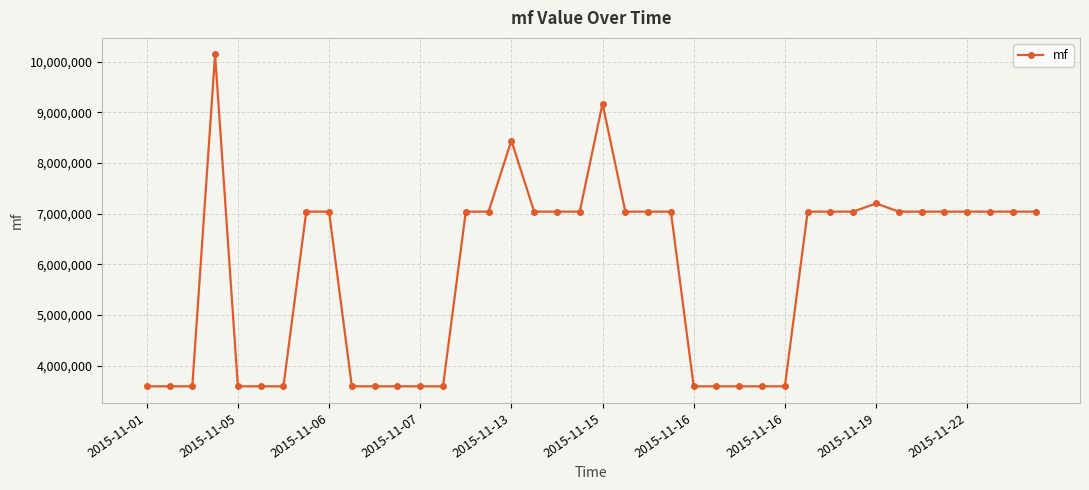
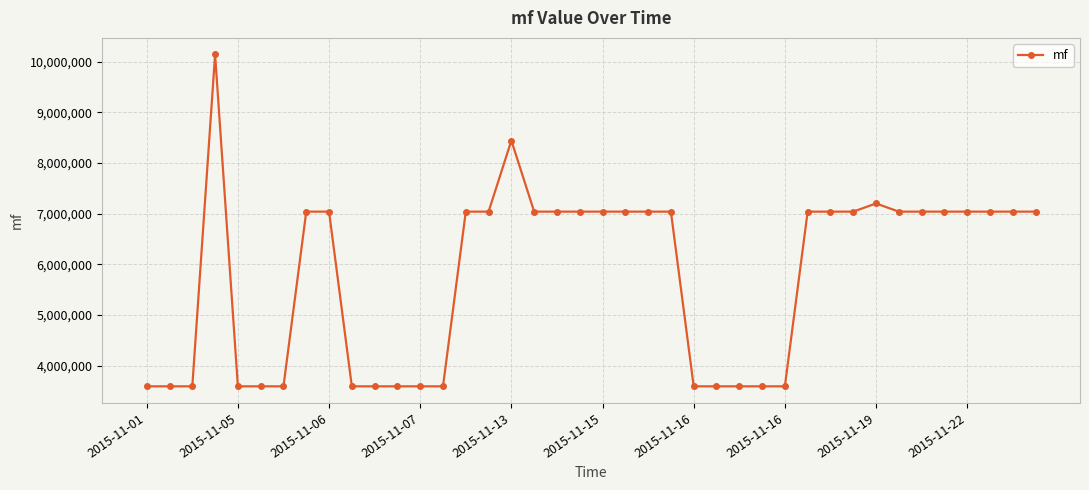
  {
    "2015-11-01": "3,600,000",
    "2015-11-05": "3,600,000",
    "2015-11-06": "7,000,000",
    "2015-11-07": "3,600,000",
    "2015-11-13": "8,400,000",
-   "2015-11-15": "9,200,000",
+   "2015-11-15": "7,000,000",
    "2015-11-19": "7,200,000",
    "2015-11-22": "7,000,000"
  }
